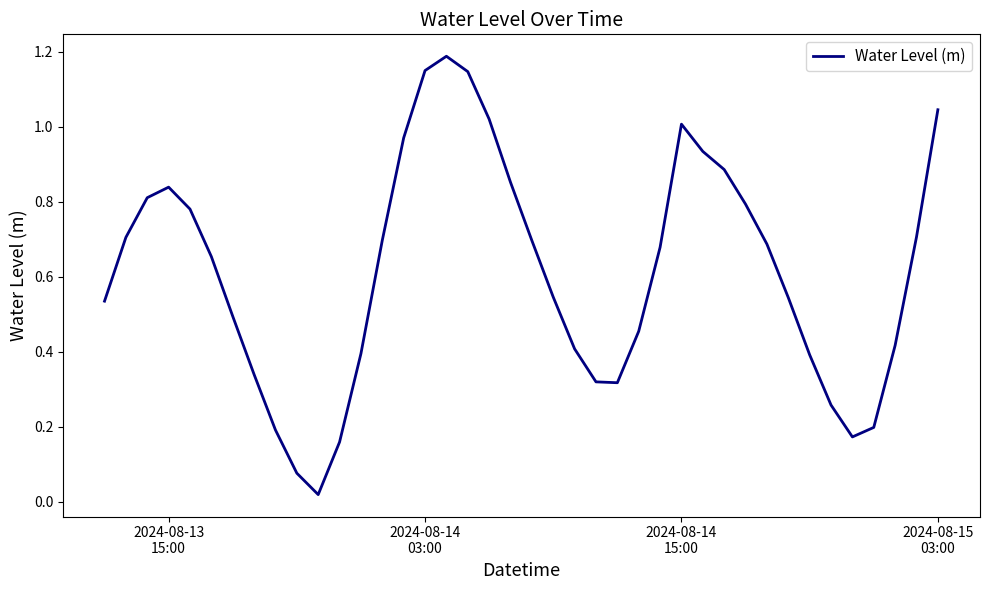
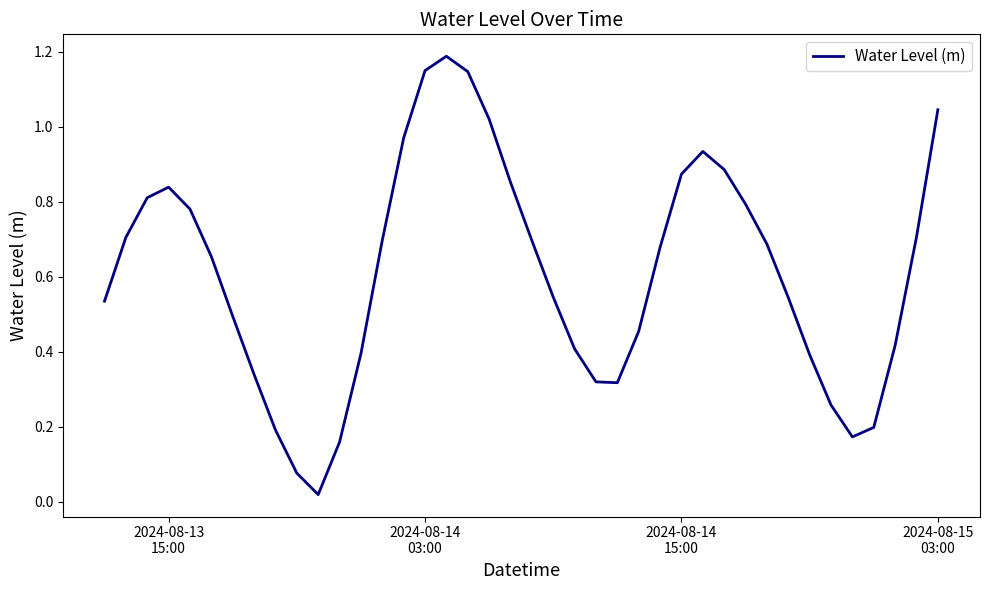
  {
    "2024-08-13 15:00": 0.84,
    "2024-08-14 03:00": 1.15,
-   "2024-08-14 15:00": 1.01,
+   "2024-08-14 15:00": 0.87,
    "2024-08-15 03:00": 1.05
  }
